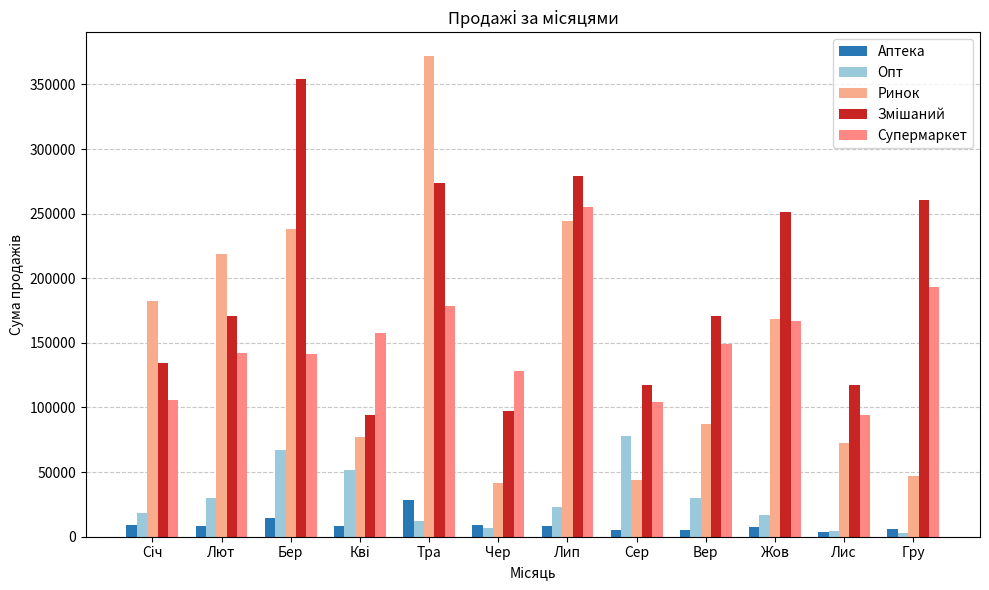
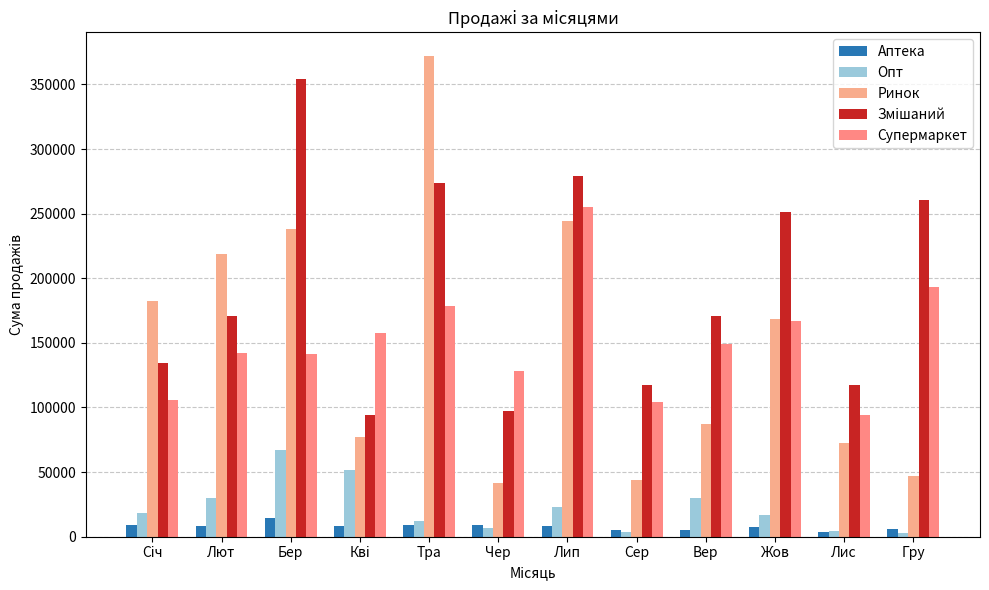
  {
    "Аптека": {
      "Січ": 9000,
      "Лют": 8000,
      "Бер": 14000,
      "Кві": 9000,
-     "Тра": 28000,
+     "Тра": 9000,
      "Чер": 9000,
      "Лип": 8000,
      "Сер": 5000,
      "Вер": 5000,
      "Жов": 8000,
      "Лис": 4000,
      "Гру": 6000
    },
    "Опт": {
      "Січ": 18000,
      "Лют": 30000,
      "Бер": 67000,
      "Кві": 51000,
      "Тра": 12000,
      "Чер": 7000,
      "Лип": 23000,
-     "Сер": 78000,
+     "Сер": 4000,
      "Вер": 30000,
      "Жов": 17000,
      "Лис": 4000,
      "Гру": 3000
    },
    "Змішаний": {
      "Січ": 135000,
      "Лют": 171000,
      "Бер": 354000,
      "Кві": 94000,
      "Тра": 274000,
      "Чер": 97000,
      "Лип": 279000,
      "Сер": 118000,
      "Вер": 171000,
      "Жов": 251000,
      "Лис": 118000,
      "Гру": 261000
    }
  }
